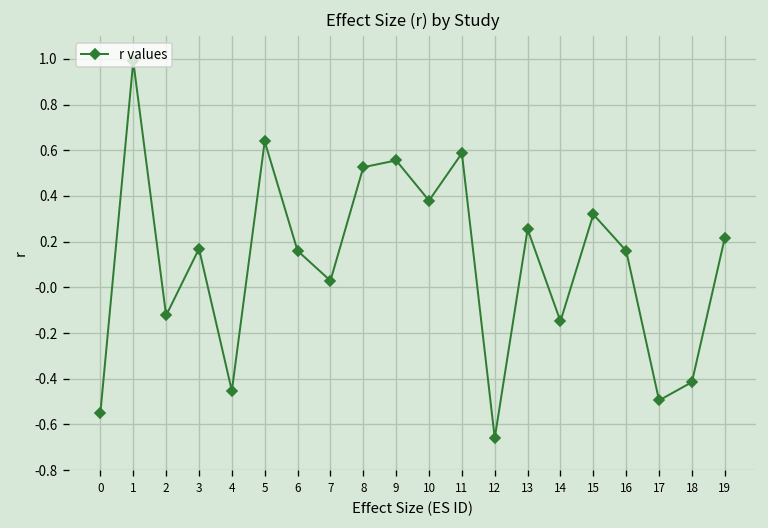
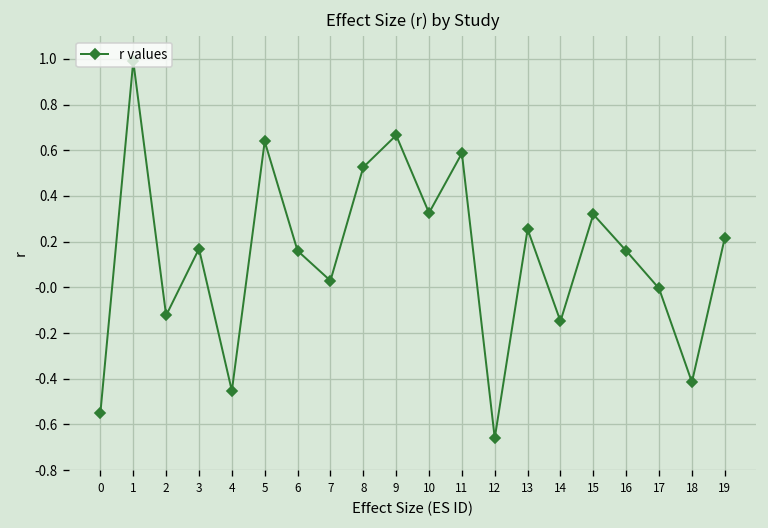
  {
    "0": -0.55,
    "2": -0.12,
    "3": 0.17,
    "4": -0.45,
    "5": 0.64,
    "6": 0.16,
    "7": 0.03,
    "8": 0.53,
-   "9": 0.56,
-   "10": 0.38,
+   "9": 0.67,
+   "10": 0.33,
    "11": 0.59,
    "12": -0.66,
    "13": 0.25,
    "14": -0.15,
    "15": 0.32,
    "16": 0.16,
-   "17": -0.50,
+   "17": -0.01,
    "18": -0.42,
    "19": 0.22
  }
